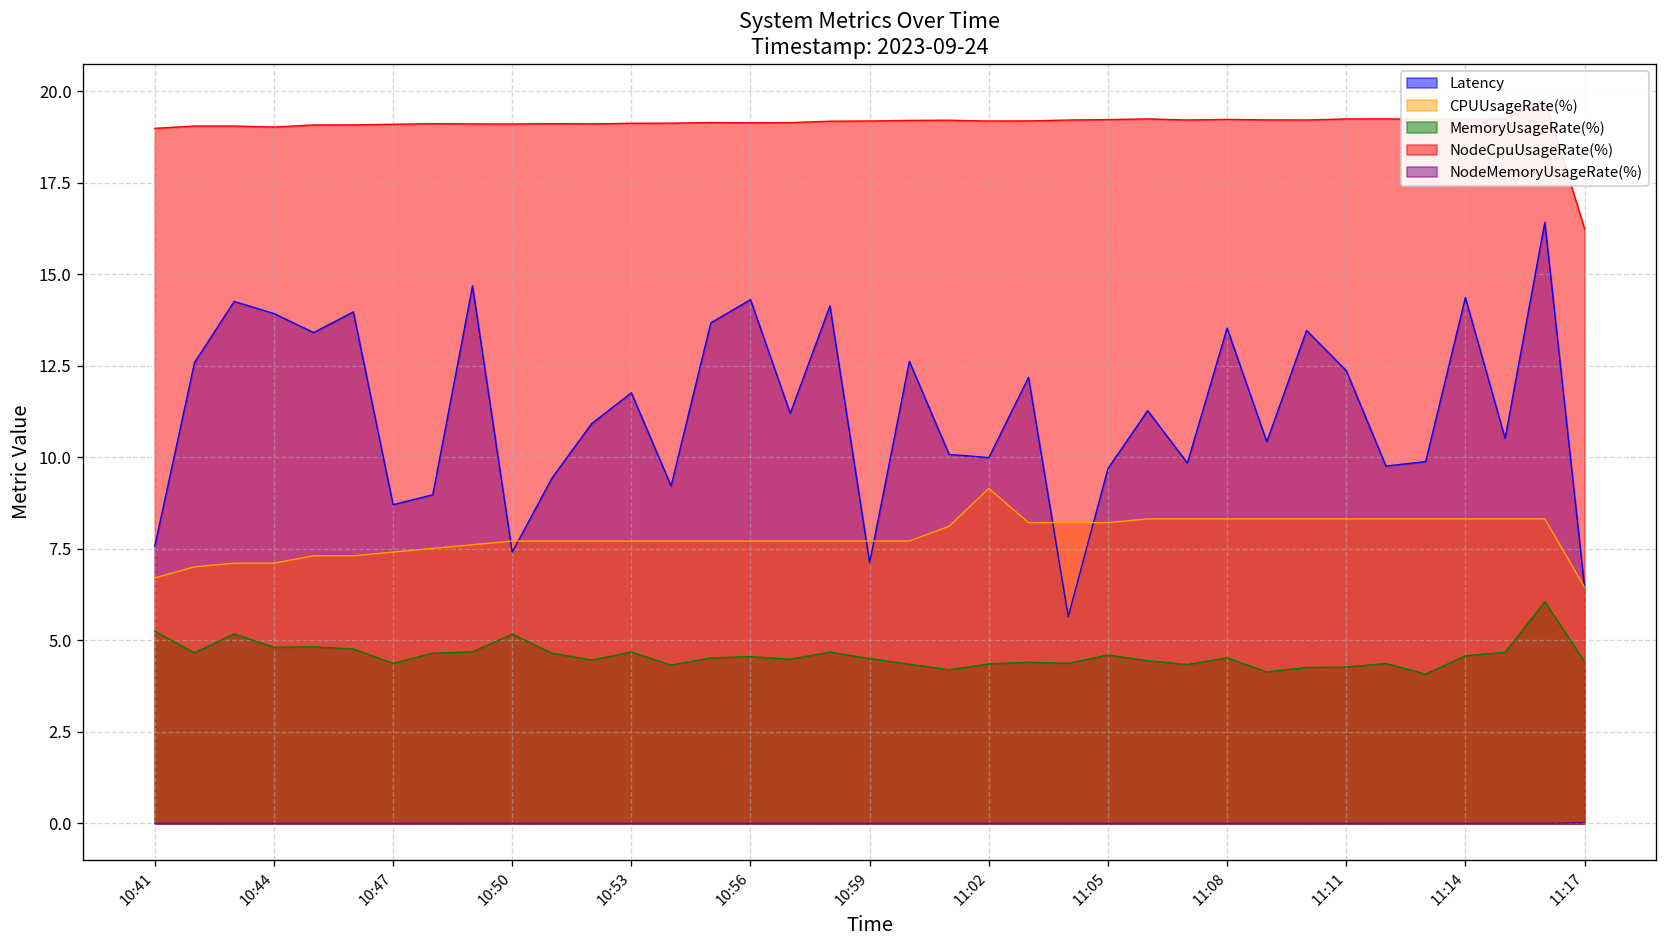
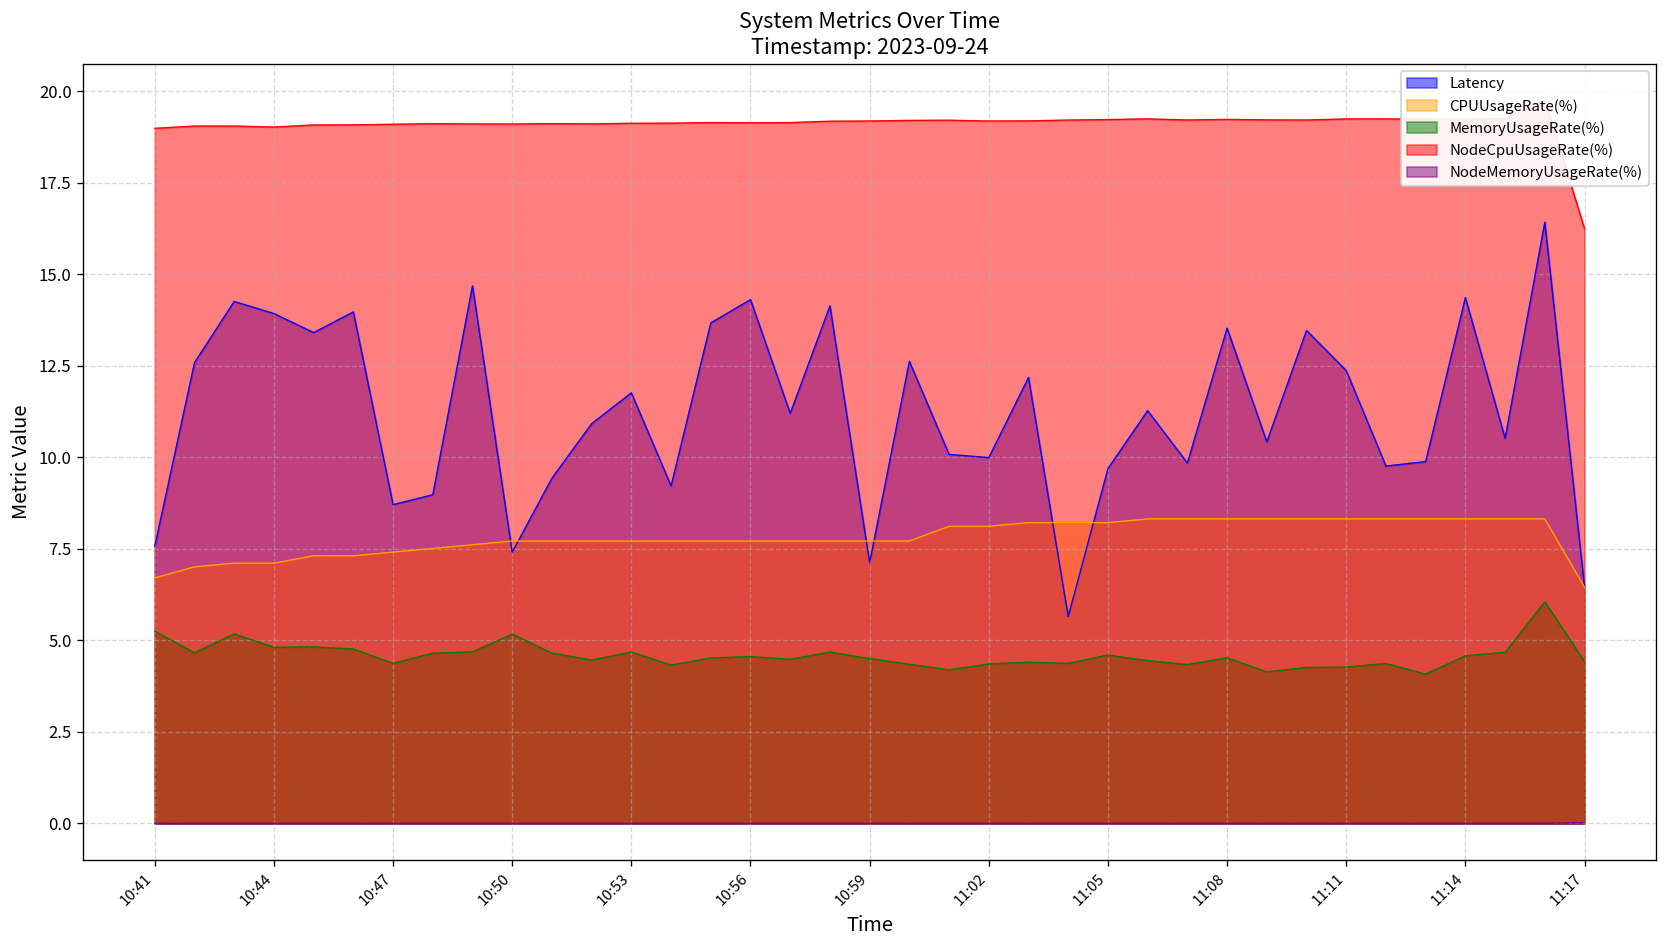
  {
    "Latency": {
      "10:41": 7.6,
      "10:44": 13.9,
      "10:47": 8.7,
      "10:50": 7.4,
      "10:53": 11.8,
      "10:56": 14.3,
      "10:59": 7.1,
      "11:02": 10.0,
      "11:05": 9.7,
      "11:08": 13.5,
      "11:11": 12.4,
      "11:14": 14.4
    },
    "CPUUsageRate(%)": {
      "10:41": 6.7,
      "10:44": 7.1,
      "10:47": 7.4,
      "10:50": 7.7,
      "10:53": 7.7,
      "10:56": 7.7,
      "10:59": 7.7,
-     "11:02": 9.1,
+     "11:02": 8.1,
      "11:05": 8.2,
      "11:08": 8.3,
      "11:11": 8.3,
      "11:14": 8.3
    },
    "MemoryUsageRate(%)": {
      "10:41": 5.2,
      "10:44": 4.8,
      "10:47": 4.4,
      "10:50": 5.2,
      "10:53": 4.7,
      "10:56": 4.6,
      "10:59": 4.5,
      "11:02": 4.4,
      "11:05": 4.6,
      "11:08": 4.5,
      "11:11": 4.3,
      "11:14": 4.6,
      "11:17": 4.4
    },
    "NodeCpuUsageRate(%)": {
      "10:41": 19.0,
      "10:44": 19.0,
      "10:47": 19.1,
      "10:50": 19.1,
      "10:53": 19.1,
      "10:56": 19.1,
      "10:59": 19.2,
      "11:02": 19.2,
      "11:05": 19.2,
      "11:08": 19.2,
      "11:11": 19.2,
      "11:17": 16.2
    },
    "NodeMemoryUsageRate(%)": {
      "10:41": 0.0,
      "10:44": 0.0,
      "10:47": 0.0,
      "10:50": 0.0,
      "10:53": 0.0,
      "10:56": 0.0,
      "10:59": 0.0,
      "11:02": 0.0,
      "11:05": 0.0,
      "11:08": 0.0,
      "11:11": 0.0,
      "11:14": 0.0,
      "11:17": 0.0
    }
  }
